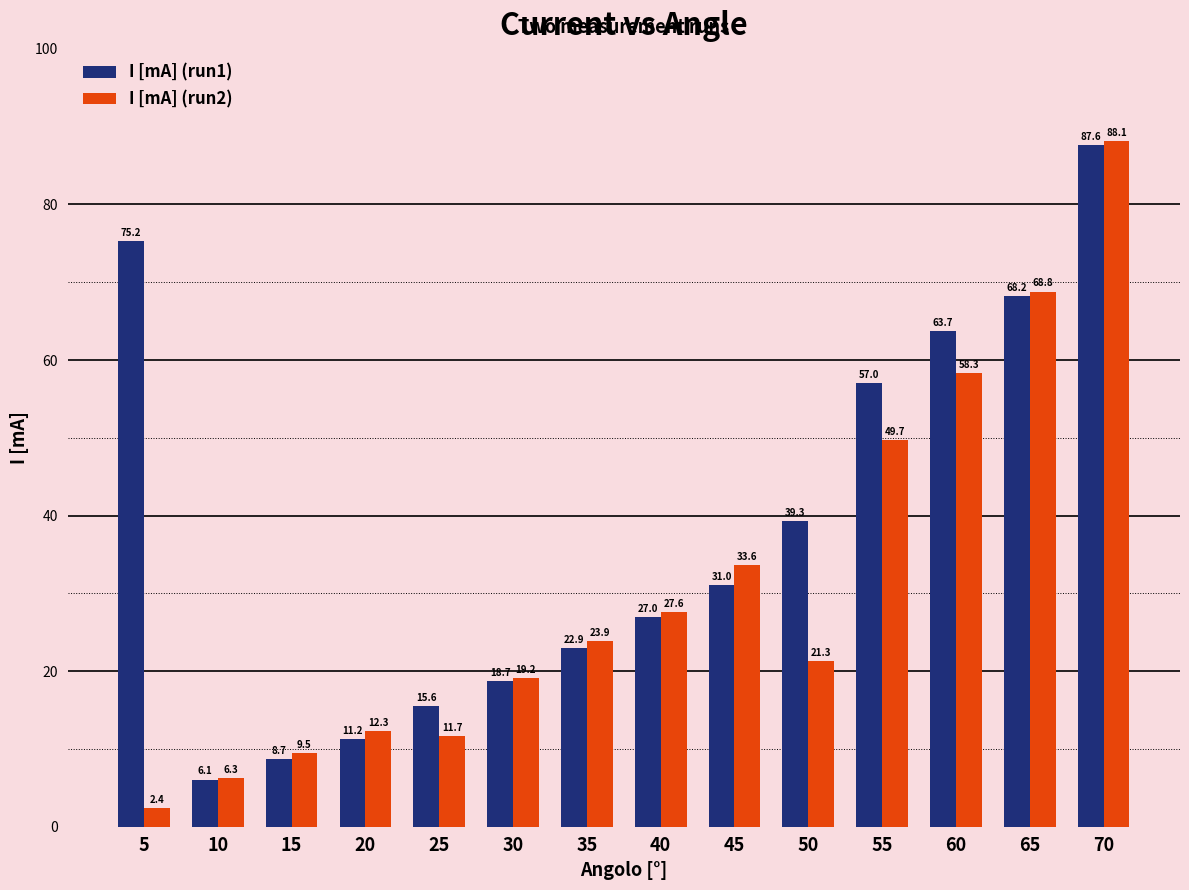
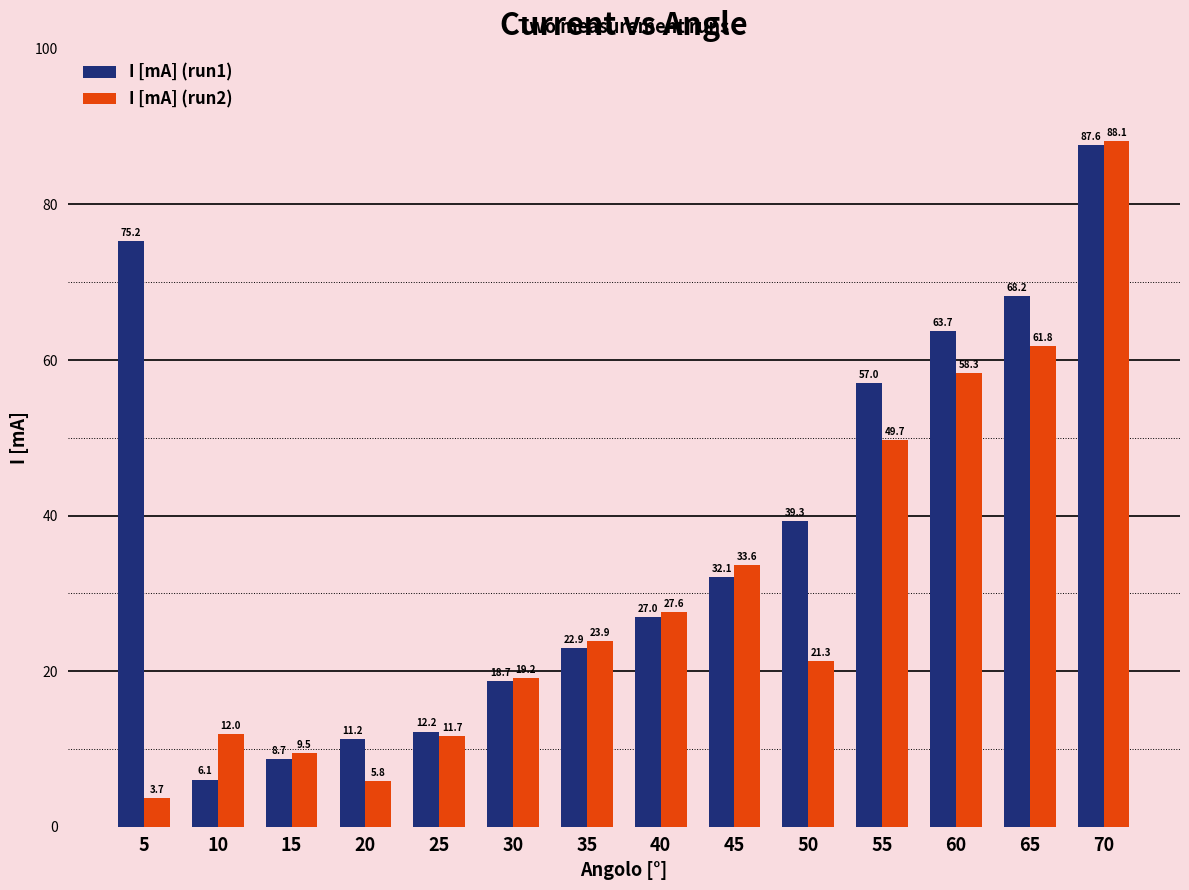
  {
    "I [mA] (run1)": {
      "5": 75.2,
      "10": 6.1,
      "15": 8.7,
      "20": 11.2,
-     "25": 15.6,
+     "25": 12.2,
      "30": 18.7,
      "35": 22.9,
      "40": 27.0,
-     "45": 31.0,
+     "45": 32.1,
      "50": 39.3,
      "55": 57.0,
      "60": 63.7,
      "65": 68.2,
      "70": 87.6
    },
    "I [mA] (run2)": {
-     "5": 2.4,
-     "10": 6.3,
+     "5": 3.7,
+     "10": 12.0,
      "15": 9.5,
-     "20": 12.3,
+     "20": 5.8,
      "25": 11.7,
      "30": 19.2,
      "35": 23.9,
      "40": 27.6,
      "45": 33.6,
      "50": 21.3,
      "55": 49.7,
      "60": 58.3,
-     "65": 68.8,
+     "65": 61.8,
      "70": 88.1
    }
  }
